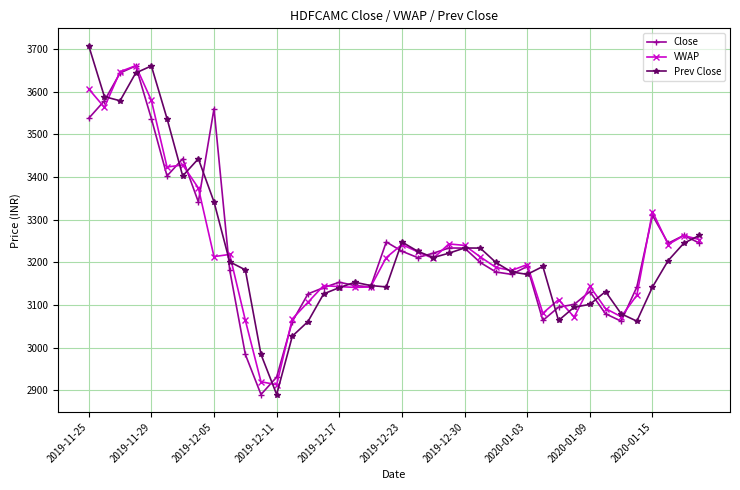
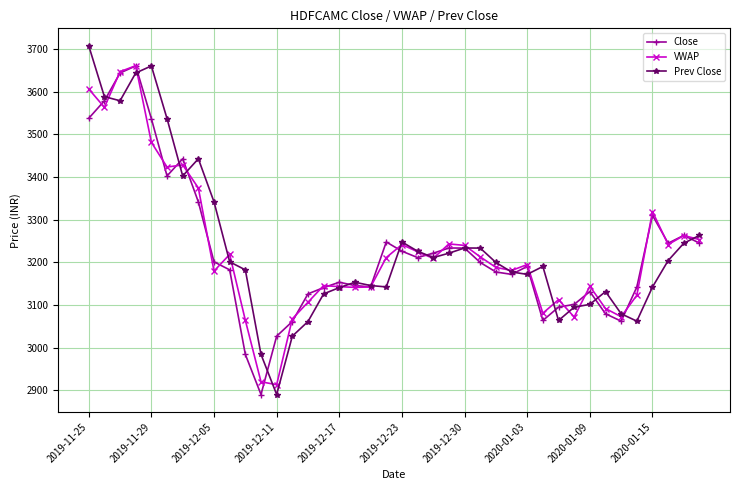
  {
    "Close": {
      "2019-11-25": 3540,
      "2019-11-29": 3540,
-     "2019-12-05": 3560,
-     "2019-12-11": 2930,
+     "2019-12-05": 3200,
+     "2019-12-11": 3030,
      "2019-12-17": 3150,
      "2019-12-23": 3230,
      "2020-01-09": 3130,
      "2020-01-15": 3310
    },
    "VWAP": {
      "2019-11-25": 3610,
-     "2019-11-29": 3580,
-     "2019-12-05": 3210,
+     "2019-11-29": 3480,
+     "2019-12-05": 3180,
      "2019-12-11": 2910,
      "2019-12-30": 3240,
      "2020-01-09": 3140,
      "2020-01-15": 3320
    },
    "Prev Close": {
      "2019-11-25": 3710,
      "2019-11-29": 3660,
      "2019-12-05": 3340,
      "2019-12-11": 2890,
      "2020-01-03": 3170,
      "2020-01-09": 3100,
      "2020-01-15": 3140
    }
  }
